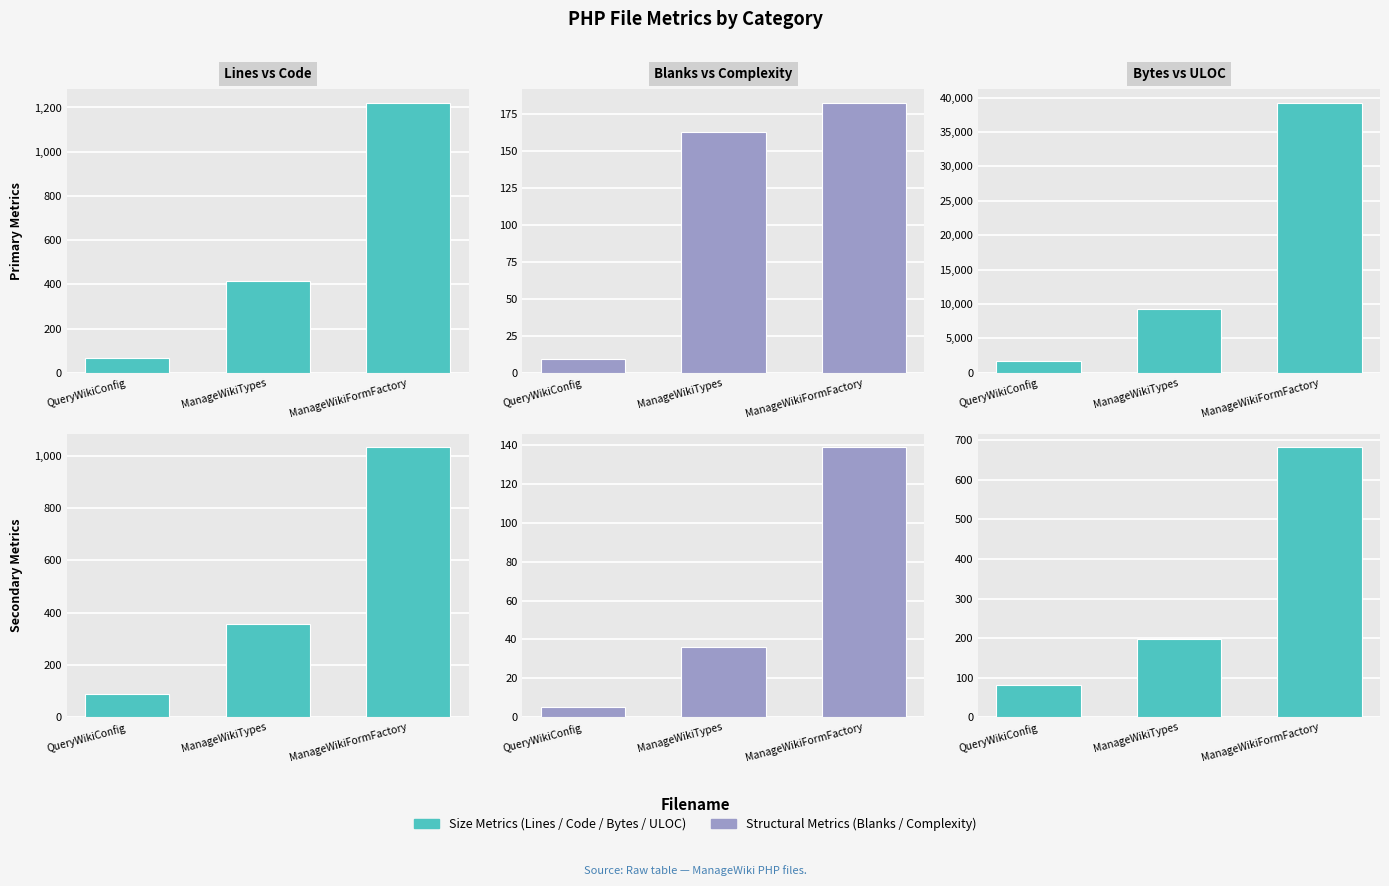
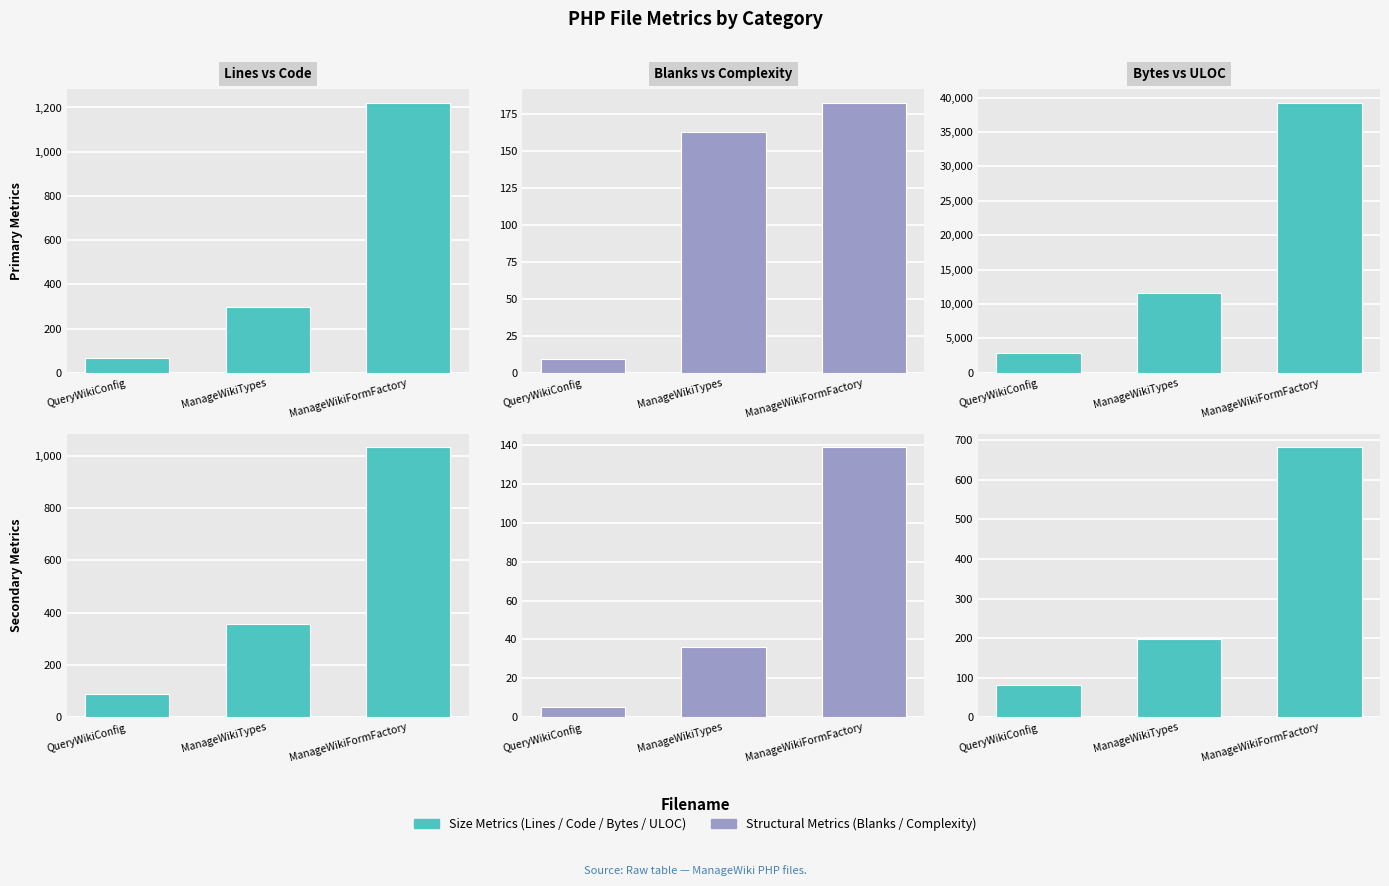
  {
    "Lines vs Code": {
      "QueryWikiConfig": "70",
-     "ManageWikiTypes": "420",
+     "ManageWikiTypes": "300",
      "ManageWikiFormFactory": "1,220"
    },
    "Blanks vs Complexity": {
      "QueryWikiConfig": "9",
      "ManageWikiTypes": "163",
      "ManageWikiFormFactory": "183"
    },
    "Bytes vs ULOC": {
-     "QueryWikiConfig": "2,000",
-     "ManageWikiTypes": "9,000",
+     "QueryWikiConfig": "3,000",
+     "ManageWikiTypes": "12,000",
      "ManageWikiFormFactory": "39,000"
    }
  }
